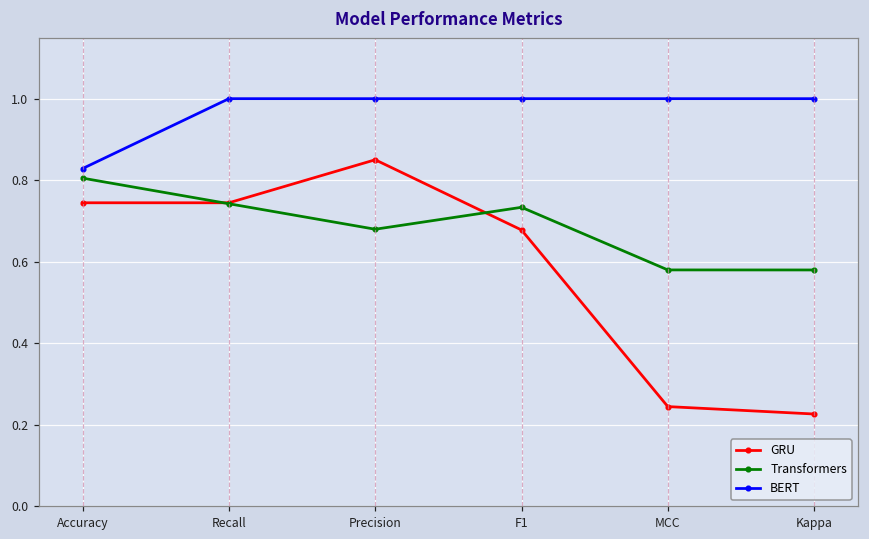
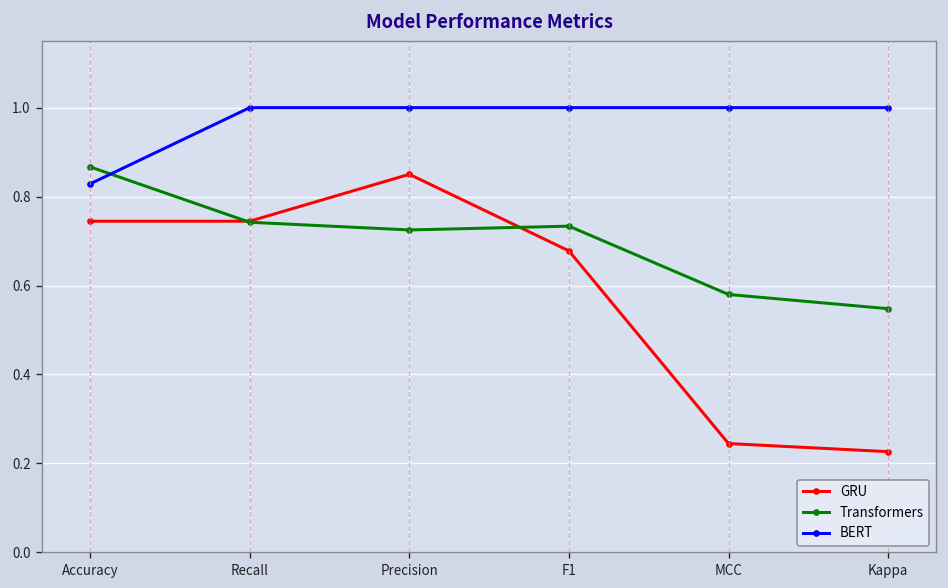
  {
    "GRU": {
      "Accuracy": 0.74,
      "Precision": 0.85,
      "F1": 0.68,
      "MCC": 0.24,
      "Kappa": 0.23
    },
    "Transformers": {
-     "Accuracy": 0.81,
-     "Precision": 0.68,
+     "Accuracy": 0.87,
+     "Precision": 0.72,
      "F1": 0.73,
      "MCC": 0.58,
-     "Kappa": 0.58
+     "Kappa": 0.55
    },
    "BERT": {
      "Accuracy": 0.83,
      "Recall": 1.00,
      "Precision": 1.00,
      "F1": 1.00,
      "MCC": 1.00,
      "Kappa": 1.00
    }
  }
